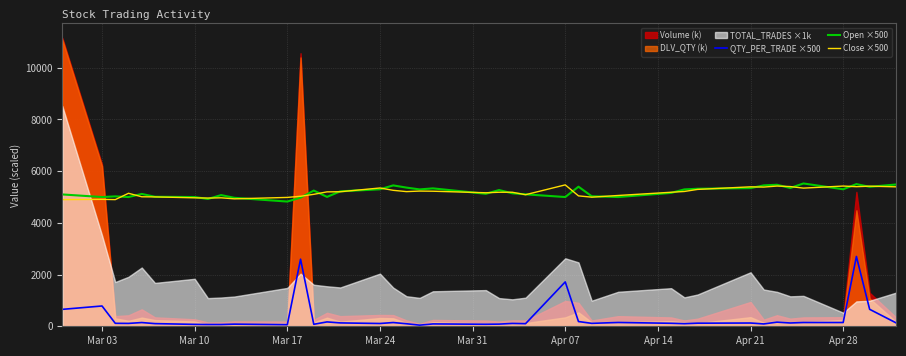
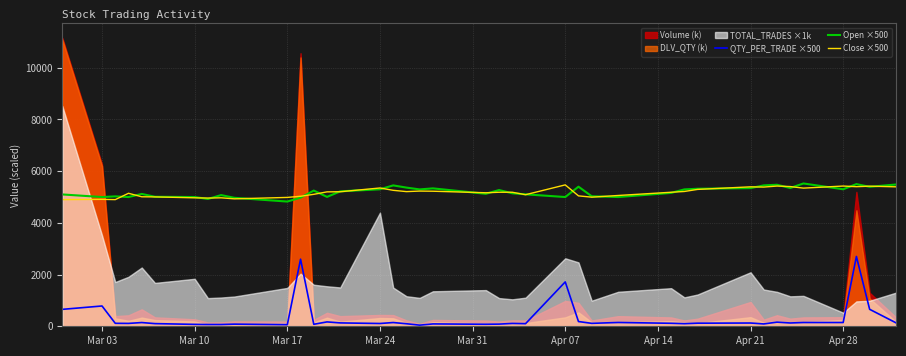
  {
    "QTY_PER_TRADE ×500": {
      "Mar 03": 800,
      "Mar 10": 100,
      "Mar 24": 100,
      "Apr 07": 1700,
      "Apr 21": 100,
      "Apr 28": 100
    },
    "Volume (k)": {
      "Mar 24": 400,
      "Apr 07": 1000,
      "Apr 21": 900,
      "Apr 28": 400
    },
    "Open ×500": {
      "Mar 17": 4800,
      "Apr 07": 5000,
      "Apr 28": 5300
    },
    "DLV_QTY (k)": {
      "Mar 24": 300,
      "Apr 07": 300,
      "Apr 21": 400,
      "Apr 28": 200
    },
    "TOTAL_TRADES ×1k": {
      "Mar 03": 3500,
      "Mar 10": 1800,
      "Mar 17": 1500,
-     "Mar 24": 2000,
+     "Mar 24": 4400,
      "Apr 07": 2600,
      "Apr 21": 2100,
      "Apr 28": 500
    },
    "Close ×500": {
      "Mar 17": 5000,
      "Apr 07": 5500,
      "Apr 28": 5400
    }
  }
